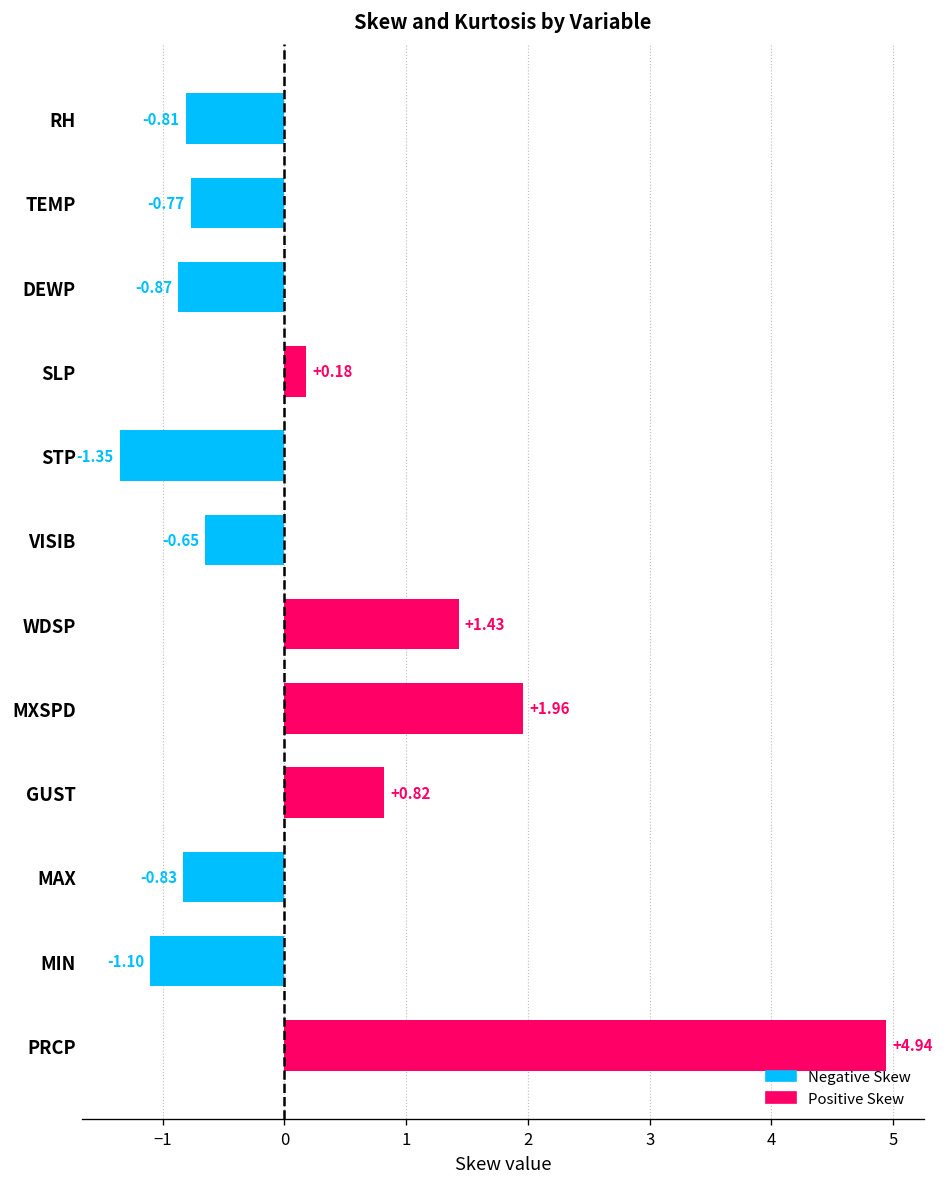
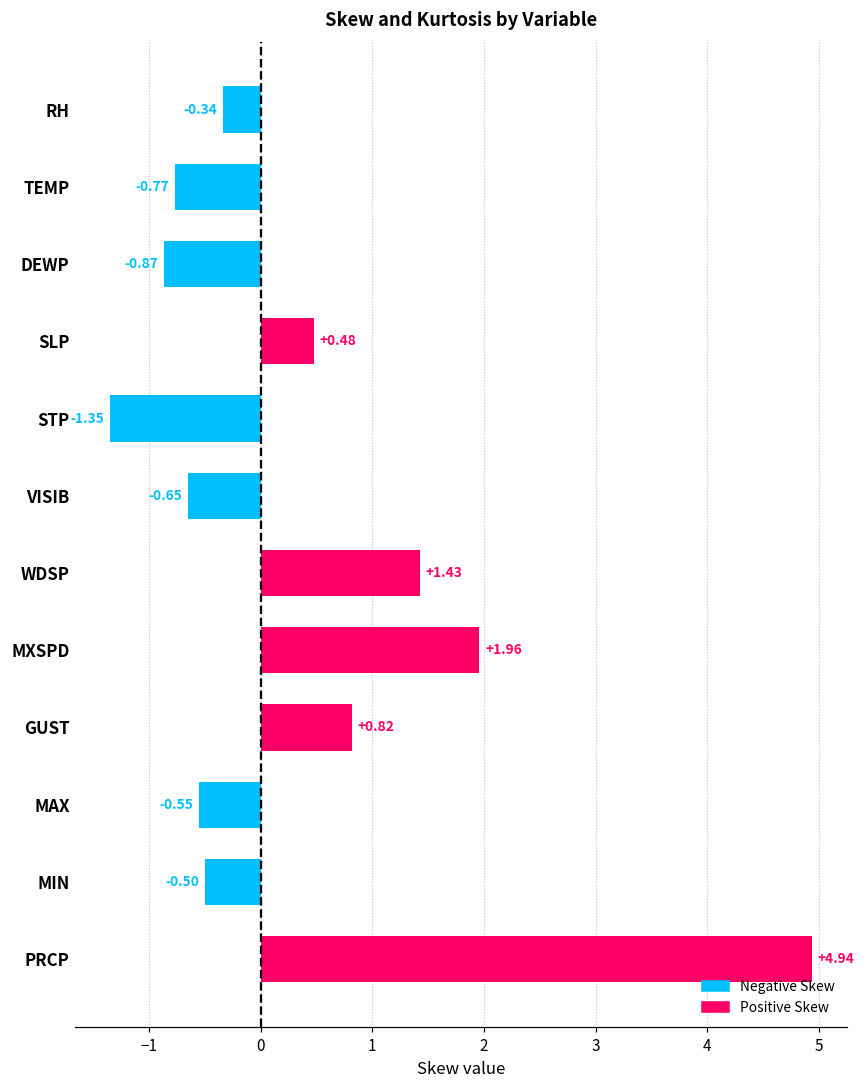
  {
-   "RH": "-0.81",
+   "RH": "-0.34",
    "TEMP": "-0.77",
    "DEWP": "-0.87",
-   "SLP": "+0.18",
+   "SLP": "+0.48",
    "STP": "-1.35",
    "VISIB": "-0.65",
    "WDSP": "+1.43",
    "MXSPD": "+1.96",
    "GUST": "+0.82",
-   "MAX": "-0.83",
-   "MIN": "-1.10",
+   "MAX": "-0.55",
+   "MIN": "-0.50",
    "PRCP": "+4.94"
  }
